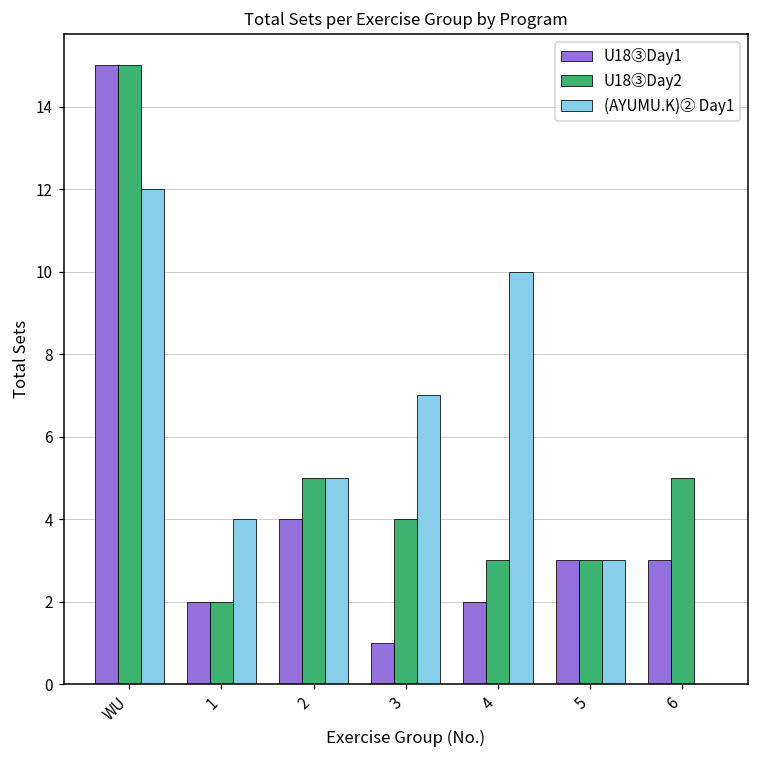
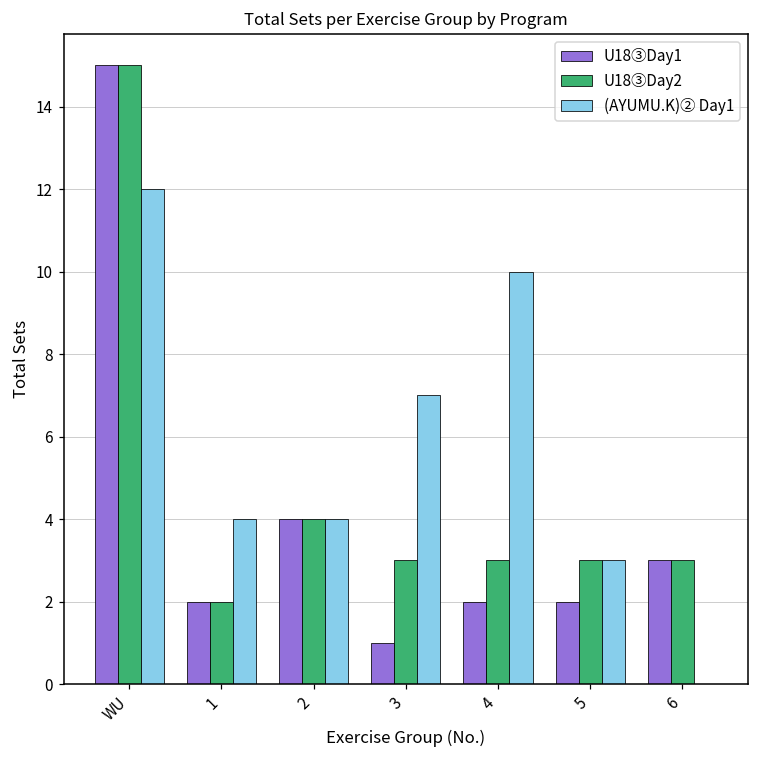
  {
    "U18③Day1": {
      "WU": 15,
      "1": 2,
      "2": 4,
      "3": 1,
      "4": 2,
-     "5": 3,
+     "5": 2,
      "6": 3
    },
    "U18③Day2": {
      "WU": 15,
      "1": 2,
-     "2": 5,
-     "3": 4,
+     "2": 4,
+     "3": 3,
      "4": 3,
      "5": 3,
-     "6": 5
+     "6": 3
    },
    "(AYUMU.K)② Day1": {
      "WU": 12,
      "1": 4,
-     "2": 5,
+     "2": 4,
      "3": 7,
      "4": 10,
      "5": 3,
      "6": 0
    }
  }
